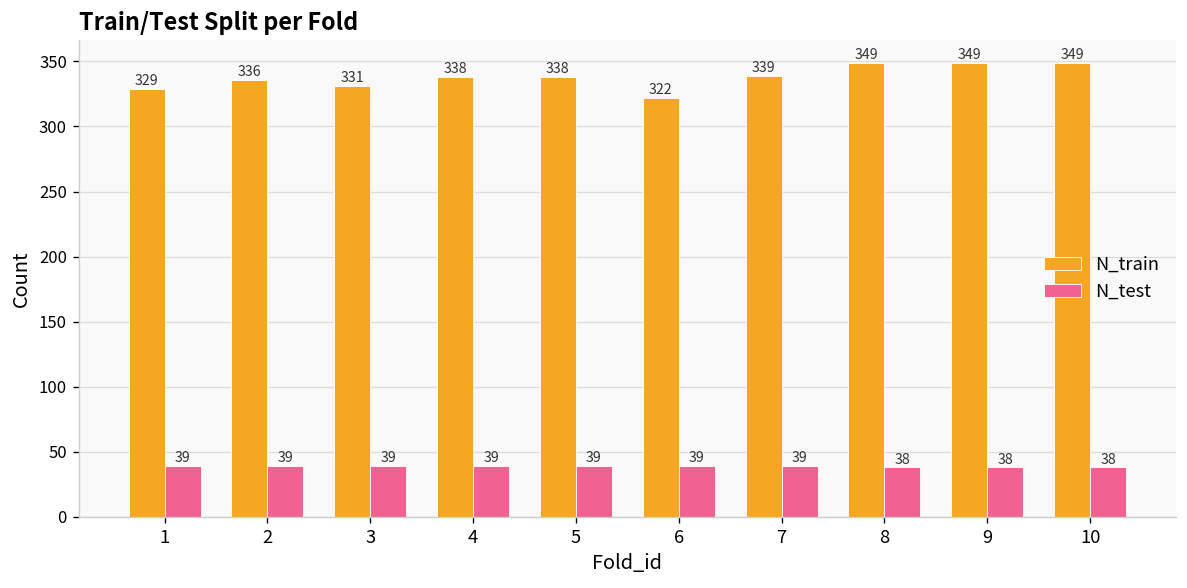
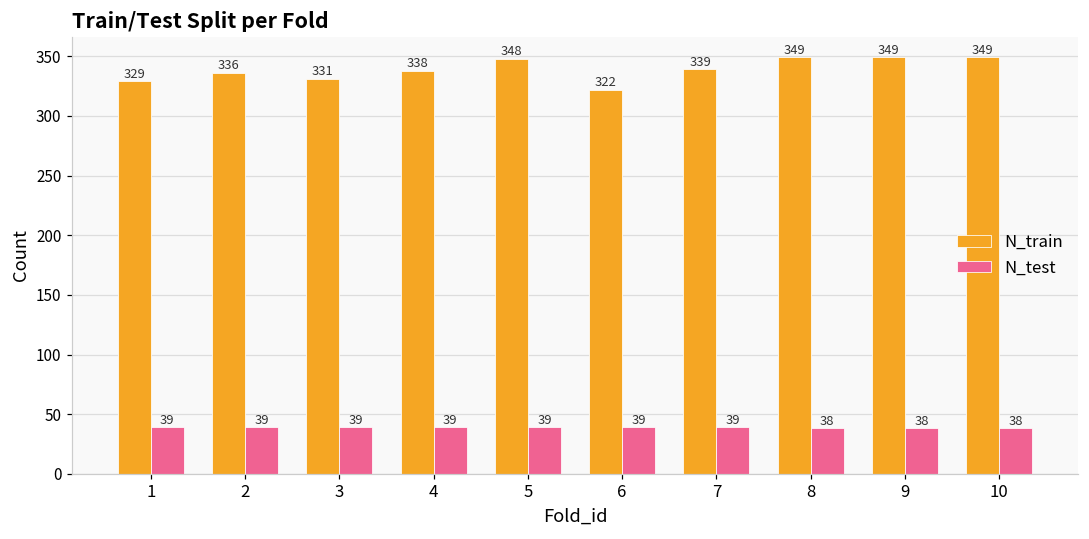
  {
    "N_train": {
      "1": 329,
      "2": 336,
      "3": 331,
      "4": 338,
-     "5": 338,
+     "5": 348,
      "6": 322,
      "7": 339,
      "8": 349,
      "9": 349,
      "10": 349
    },
    "N_test": {
      "1": 39,
      "2": 39,
      "3": 39,
      "4": 39,
      "5": 39,
      "6": 39,
      "7": 39,
      "8": 38,
      "9": 38,
      "10": 38
    }
  }
